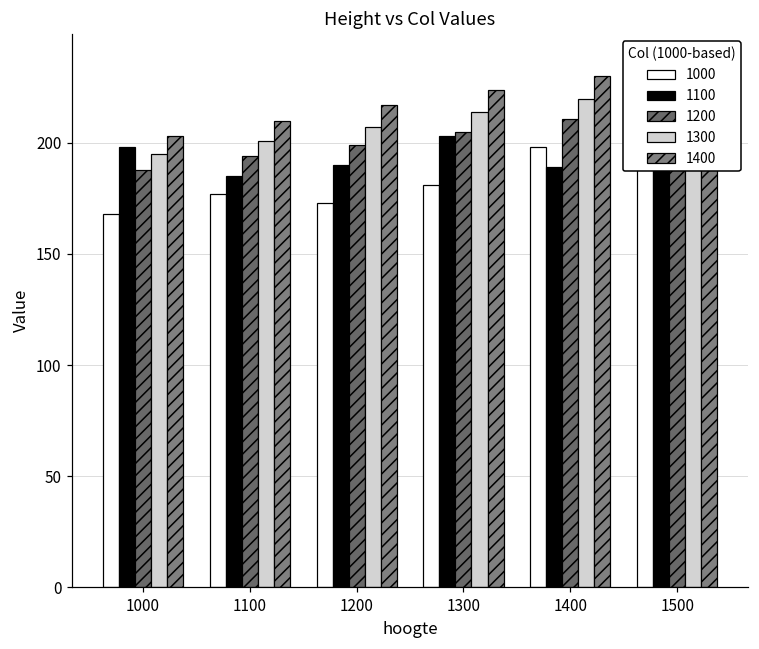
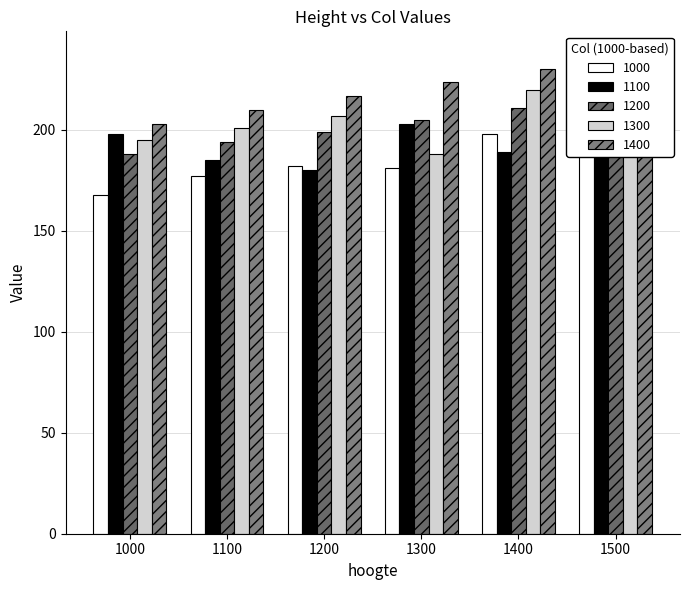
  {
    "1000": {
      "1000": 168,
      "1100": 177,
-     "1200": 173,
+     "1200": 182,
      "1300": 181,
      "1400": 198
    },
    "1100": {
      "1000": 198,
      "1100": 185,
-     "1200": 190,
+     "1200": 180,
      "1300": 203,
      "1400": 189
    },
    "1300": {
      "1000": 195,
      "1100": 201,
      "1200": 207,
-     "1300": 214,
+     "1300": 188,
      "1400": 220
    }
  }
